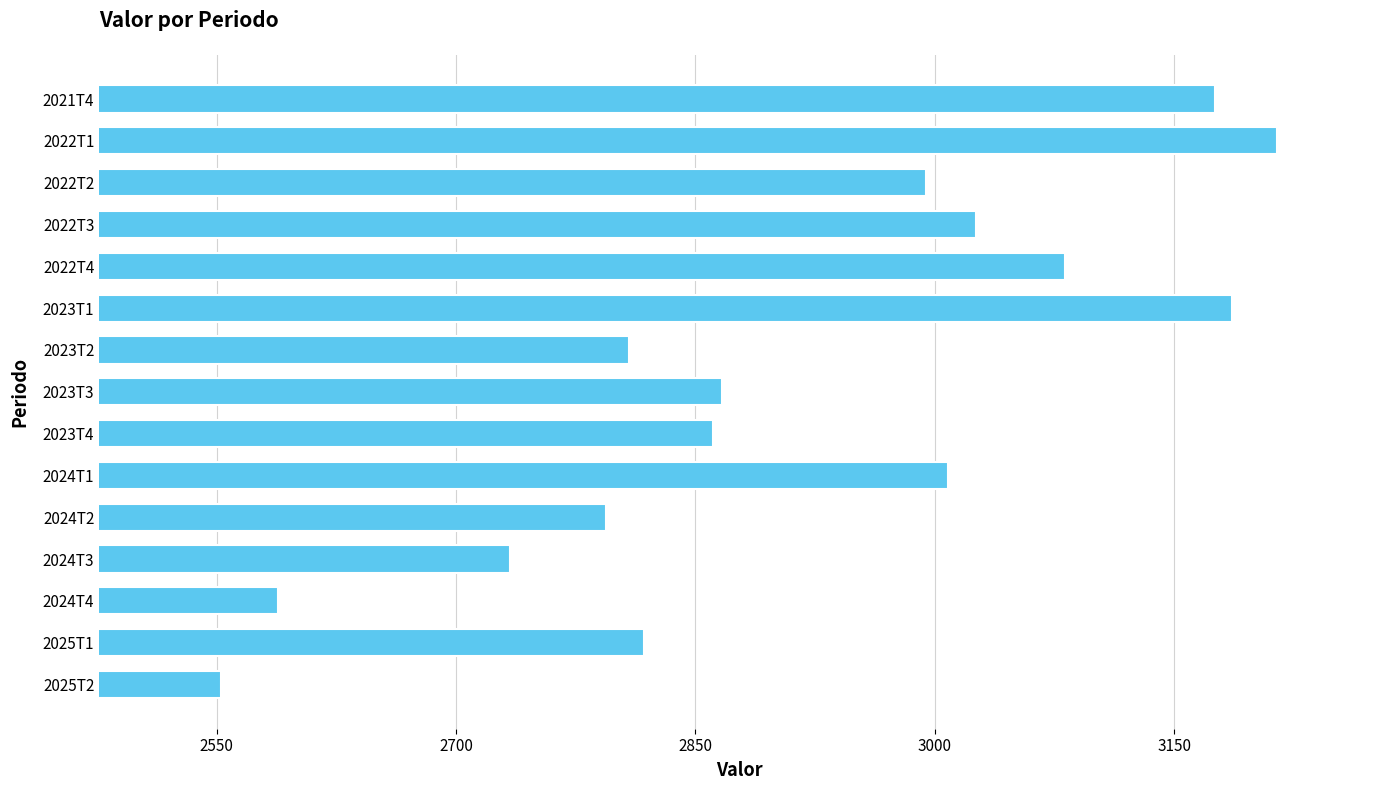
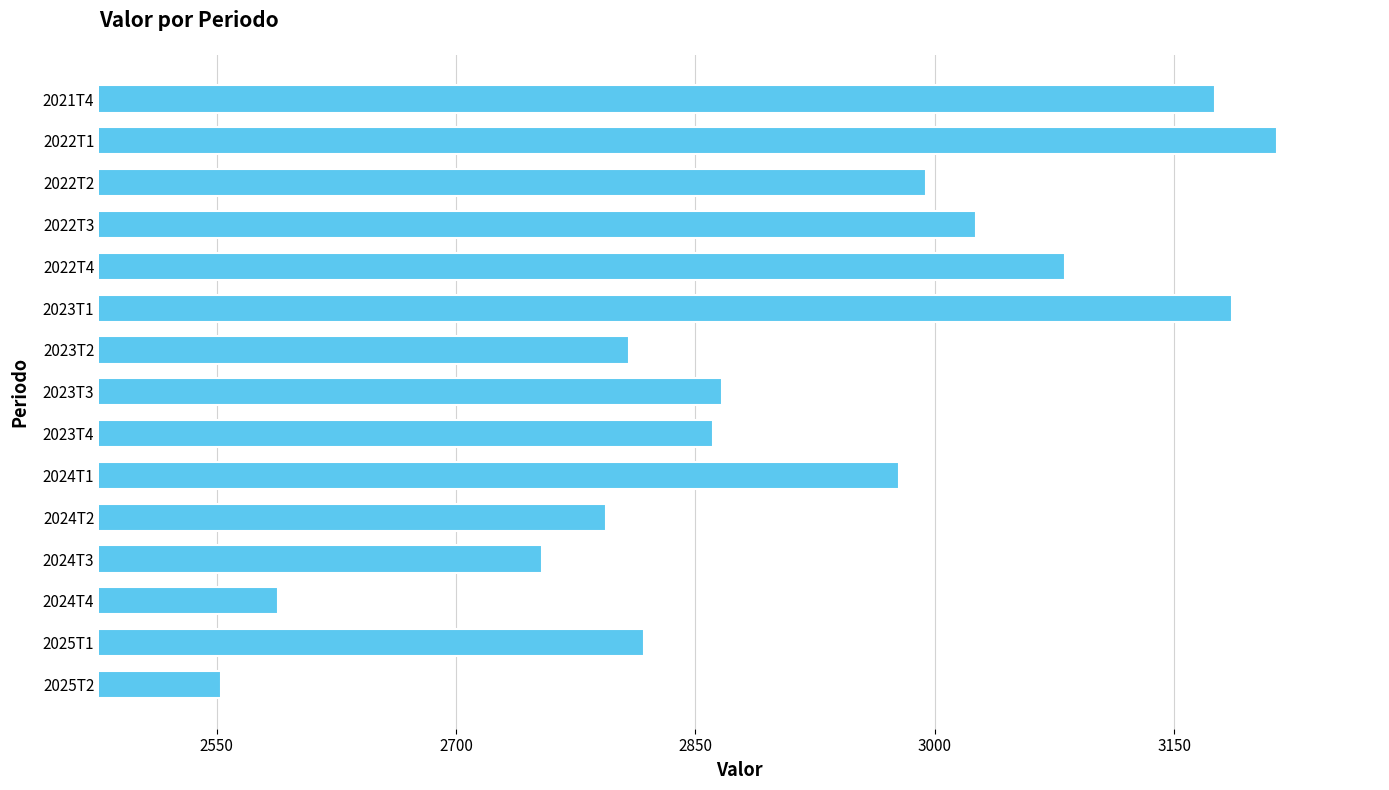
  {
    "2021T4": 3176,
    "2022T1": 3215,
    "2022T2": 2995,
    "2022T3": 3026,
    "2022T4": 3082,
    "2023T1": 3186,
    "2023T2": 2808,
    "2023T3": 2867,
    "2023T4": 2861,
-   "2024T1": 3008,
+   "2024T1": 2978,
    "2024T2": 2794,
-   "2024T3": 2734,
+   "2024T3": 2754,
    "2024T4": 2589,
    "2025T1": 2818,
    "2025T2": 2553
  }
